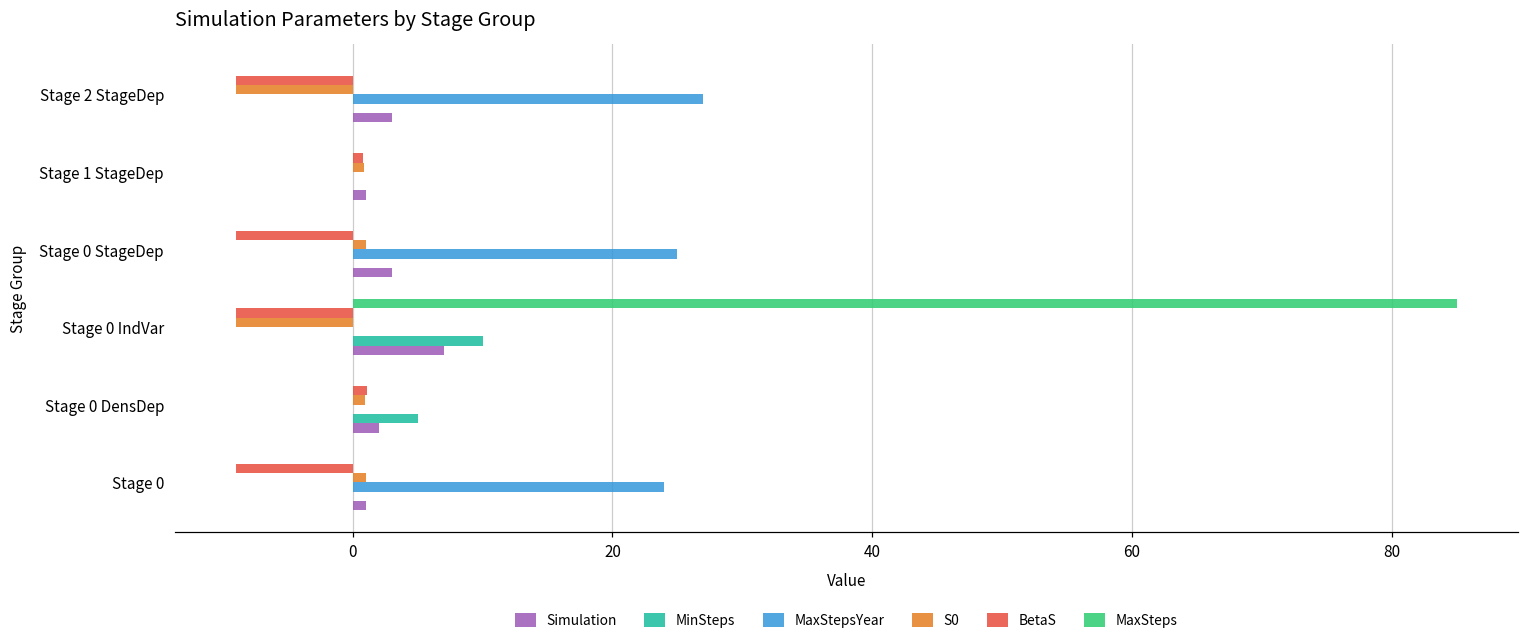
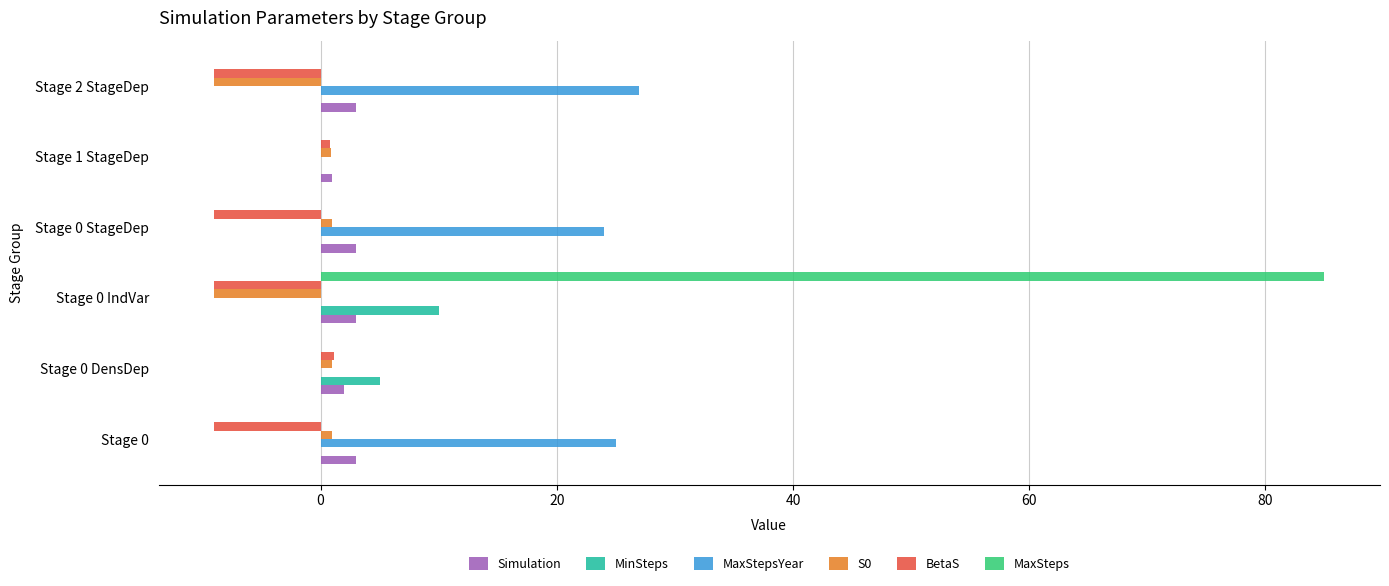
  {
    "Simulation": {
      "Stage 2 StageDep": 3,
      "Stage 1 StageDep": 1,
      "Stage 0 StageDep": 3,
-     "Stage 0 IndVar": 7,
+     "Stage 0 IndVar": 3,
      "Stage 0 DensDep": 2,
-     "Stage 0": 1
+     "Stage 0": 3
    },
    "MaxStepsYear": {
      "Stage 2 StageDep": 27,
      "Stage 1 StageDep": 0,
-     "Stage 0 StageDep": 25,
+     "Stage 0 StageDep": 24,
      "Stage 0 IndVar": 0,
      "Stage 0 DensDep": 0,
-     "Stage 0": 24
+     "Stage 0": 25
    }
  }
